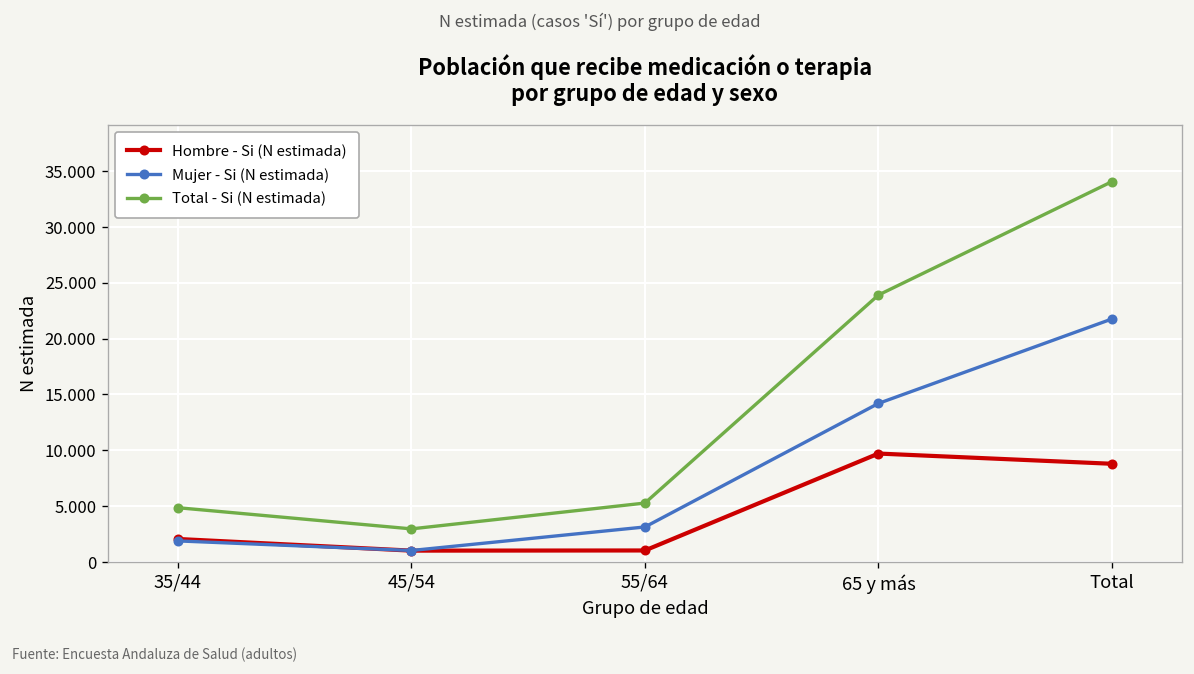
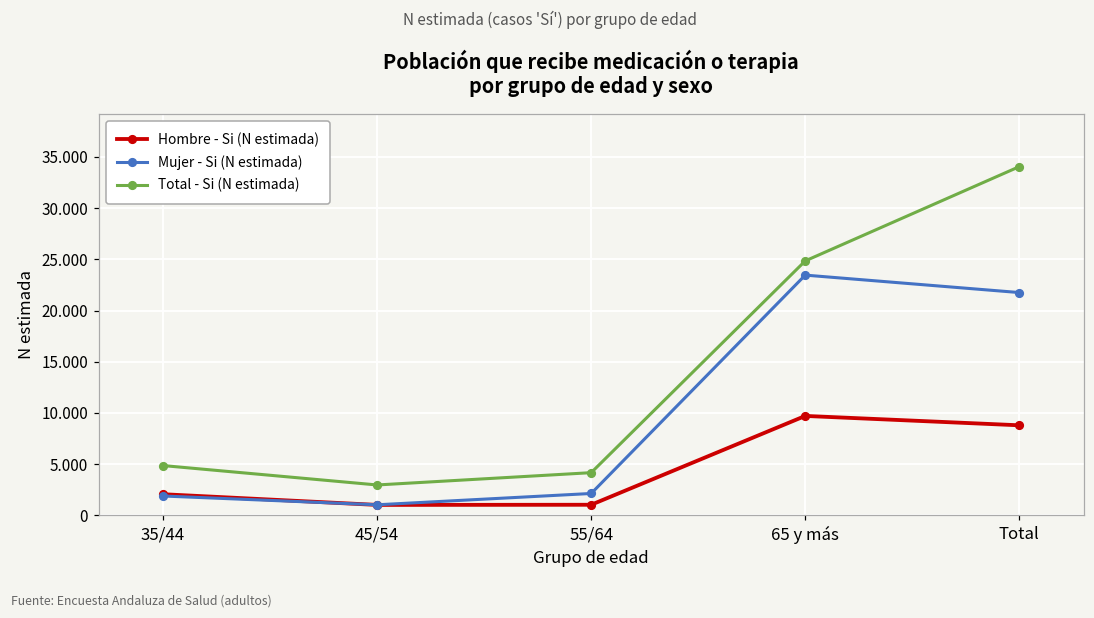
  {
    "Hombre - Si (N estimada)": {
      "55/64": 1,
      "65 y más": 10,
      "Total": 9
    },
    "Mujer - Si (N estimada)": {
-     "55/64": 3,
-     "65 y más": 14,
+     "55/64": 2,
+     "65 y más": 23,
      "Total": 22
    },
    "Total - Si (N estimada)": {
      "35/44": 5,
      "45/54": 3,
-     "55/64": 5,
-     "65 y más": 24,
+     "55/64": 4,
+     "65 y más": 25,
      "Total": 34
    }
  }
